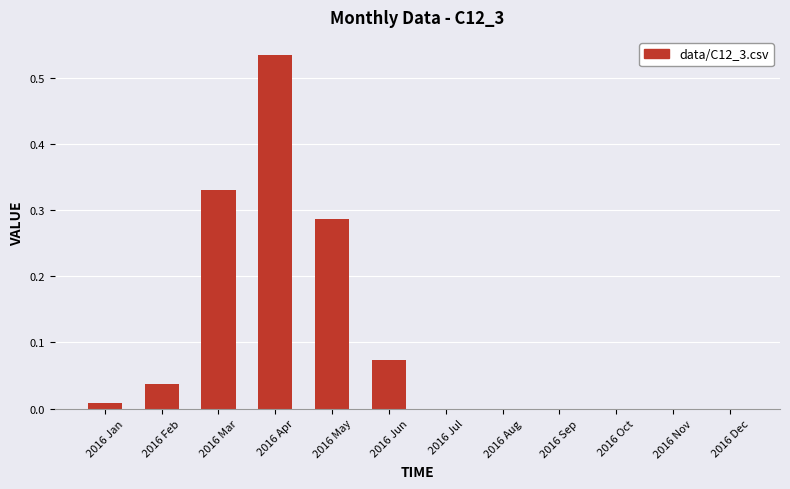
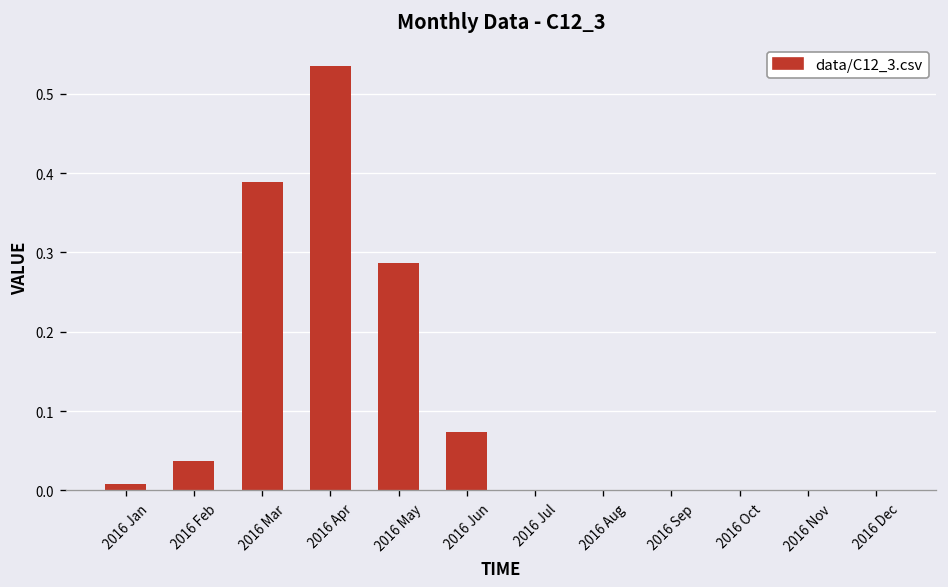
  {
    "2016 Jan": 0.01,
    "2016 Feb": 0.04,
-   "2016 Mar": 0.33,
+   "2016 Mar": 0.39,
    "2016 Apr": 0.54,
    "2016 May": 0.29,
    "2016 Jun": 0.07,
    "2016 Jul": 0.00,
    "2016 Aug": 0.00,
    "2016 Sep": 0.00,
    "2016 Oct": 0.00,
    "2016 Nov": 0.00,
    "2016 Dec": 0.00
  }
